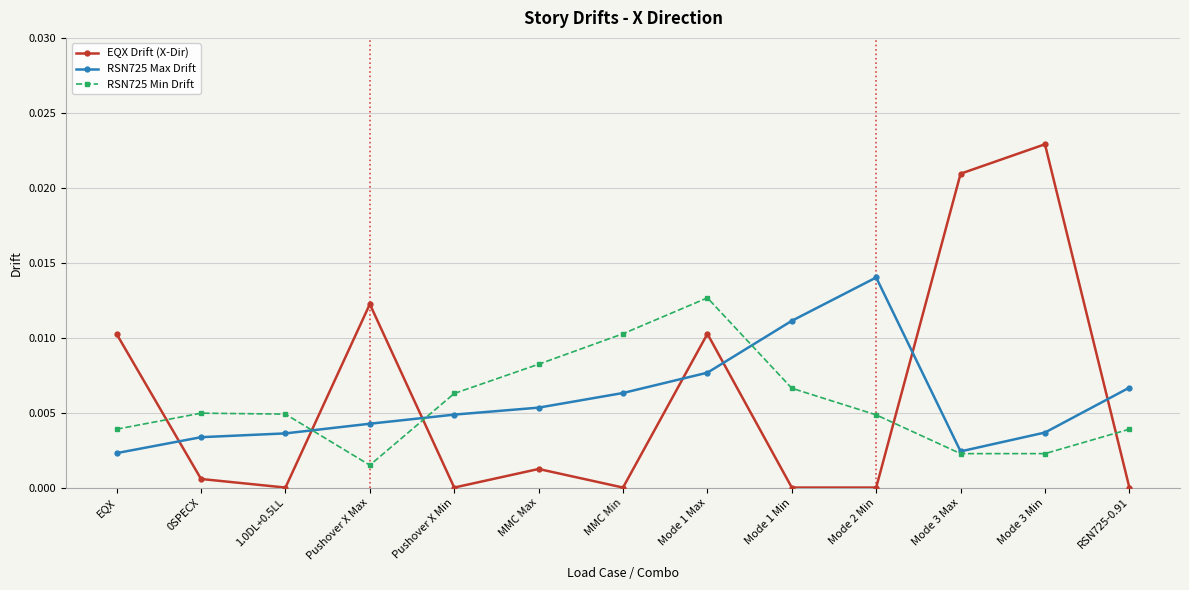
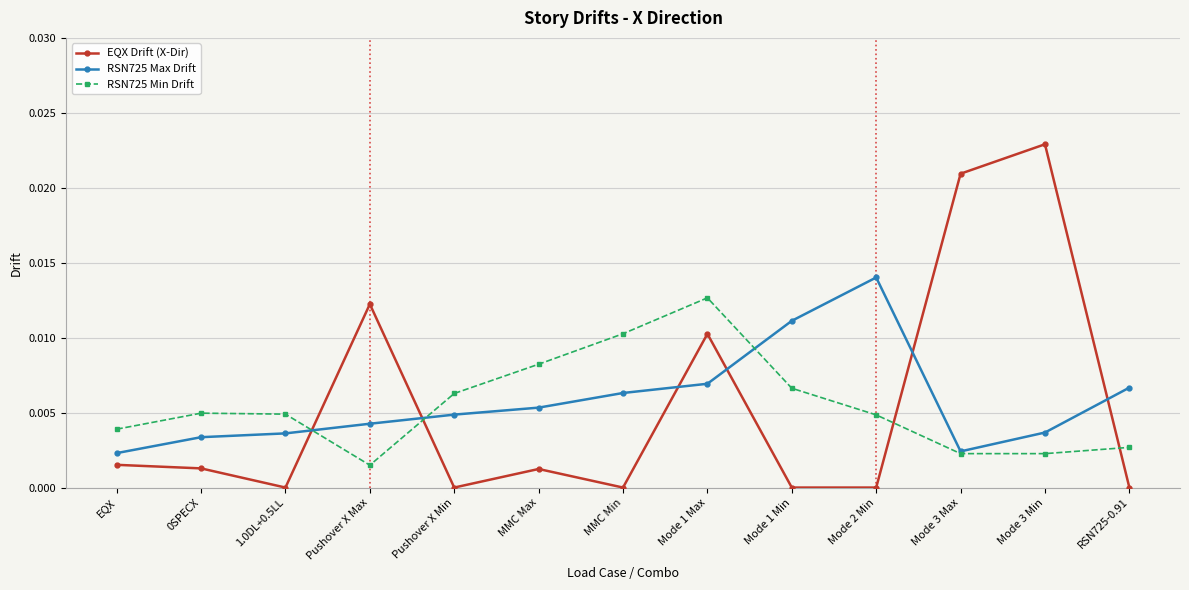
  {
    "EQX Drift (X-Dir)": {
-     "EQX": 0.0102,
-     "0SPECX": 0.0006,
+     "EQX": 0.0015,
+     "0SPECX": 0.0013,
      "1.0DL+0.5LL": 0.0000,
      "Pushover X Max": 0.0122,
      "Pushover X Min": 0.0000,
      "MMC Max": 0.0012,
      "MMC Min": 0.0000,
      "Mode 1 Max": 0.0103,
      "Mode 1 Min": 0.0000,
      "Mode 2 Min": 0.0000,
      "Mode 3 Max": 0.0209,
      "Mode 3 Min": 0.0229,
      "RSN725-0.91": 0.0000
    },
    "RSN725 Max Drift": {
      "EQX": 0.0023,
      "0SPECX": 0.0034,
      "1.0DL+0.5LL": 0.0036,
      "Pushover X Max": 0.0043,
      "Pushover X Min": 0.0049,
      "MMC Max": 0.0053,
      "MMC Min": 0.0063,
-     "Mode 1 Max": 0.0077,
+     "Mode 1 Max": 0.0069,
      "Mode 1 Min": 0.0111,
      "Mode 2 Min": 0.0140,
      "Mode 3 Min": 0.0037,
      "RSN725-0.91": 0.0067
    },
    "RSN725 Min Drift": {
      "EQX": 0.0039,
      "0SPECX": 0.0050,
      "1.0DL+0.5LL": 0.0049,
      "Pushover X Max": 0.0015,
      "Pushover X Min": 0.0063,
      "MMC Max": 0.0082,
      "MMC Min": 0.0103,
      "Mode 1 Max": 0.0127,
      "Mode 1 Min": 0.0066,
      "Mode 2 Min": 0.0048,
      "Mode 3 Min": 0.0023,
-     "RSN725-0.91": 0.0039
+     "RSN725-0.91": 0.0027
    }
  }
